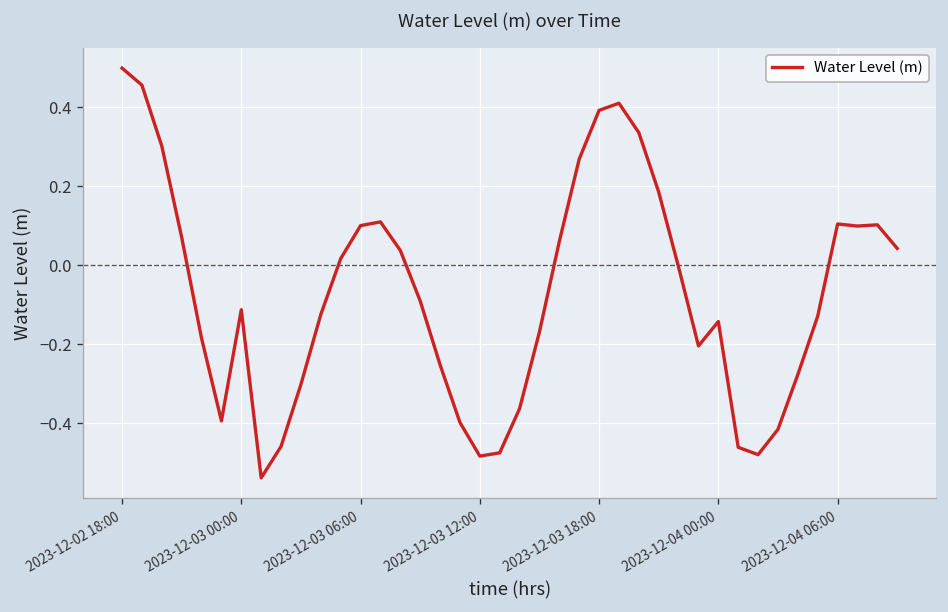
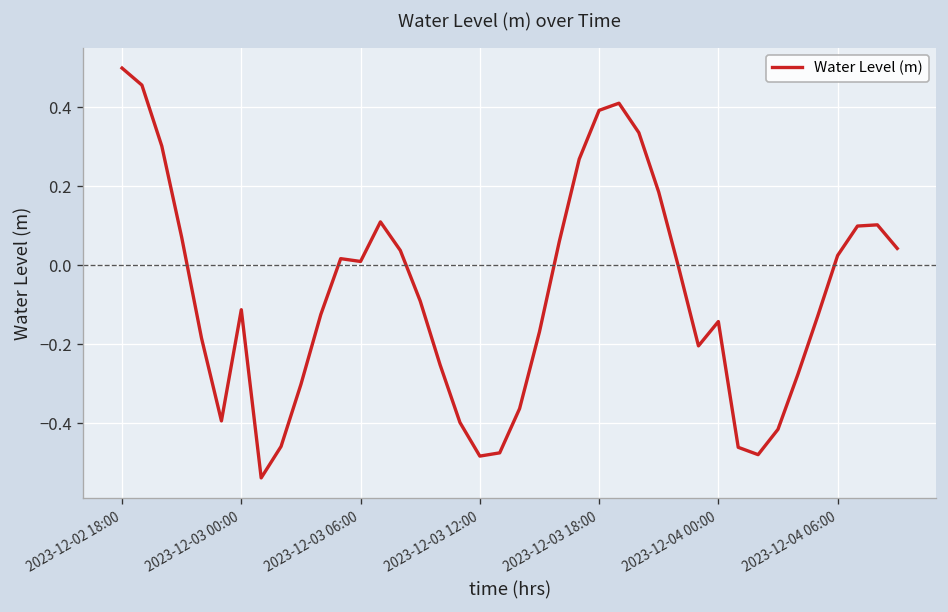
  {
    "2023-12-02 18:00": 0.50,
    "2023-12-03 00:00": -0.11,
-   "2023-12-03 06:00": 0.10,
+   "2023-12-03 06:00": 0.01,
    "2023-12-03 12:00": -0.48,
    "2023-12-03 18:00": 0.39,
    "2023-12-04 00:00": -0.14,
-   "2023-12-04 06:00": 0.10
+   "2023-12-04 06:00": 0.02
  }
